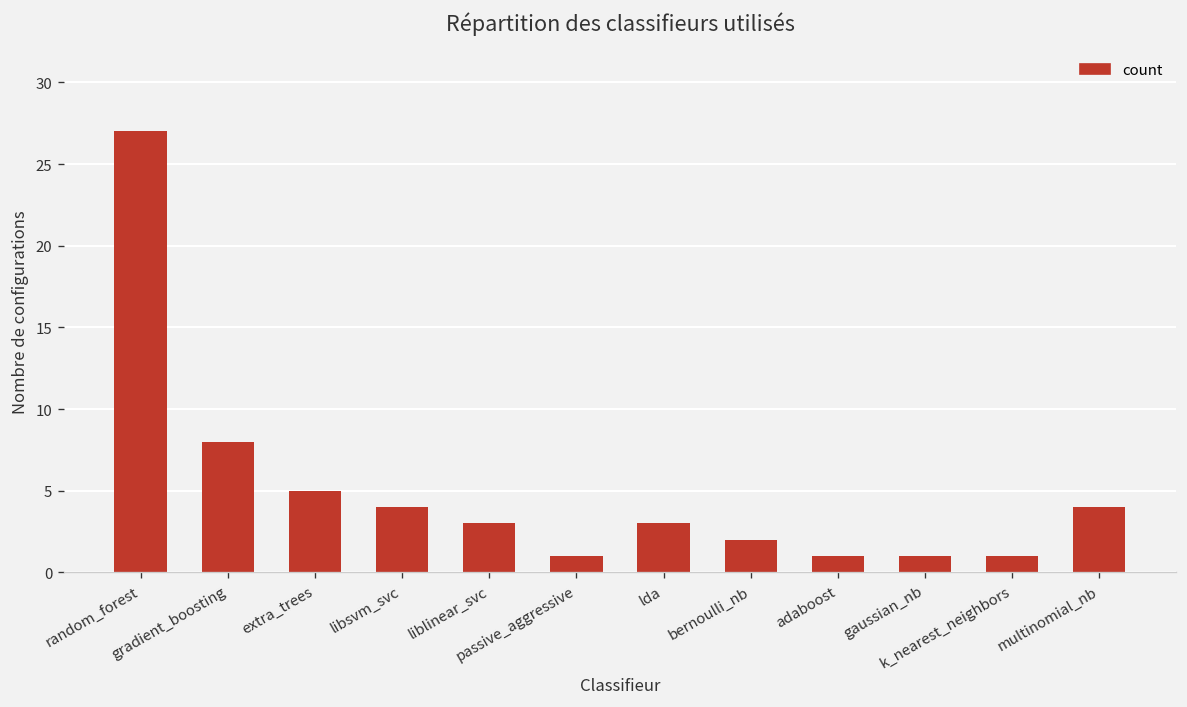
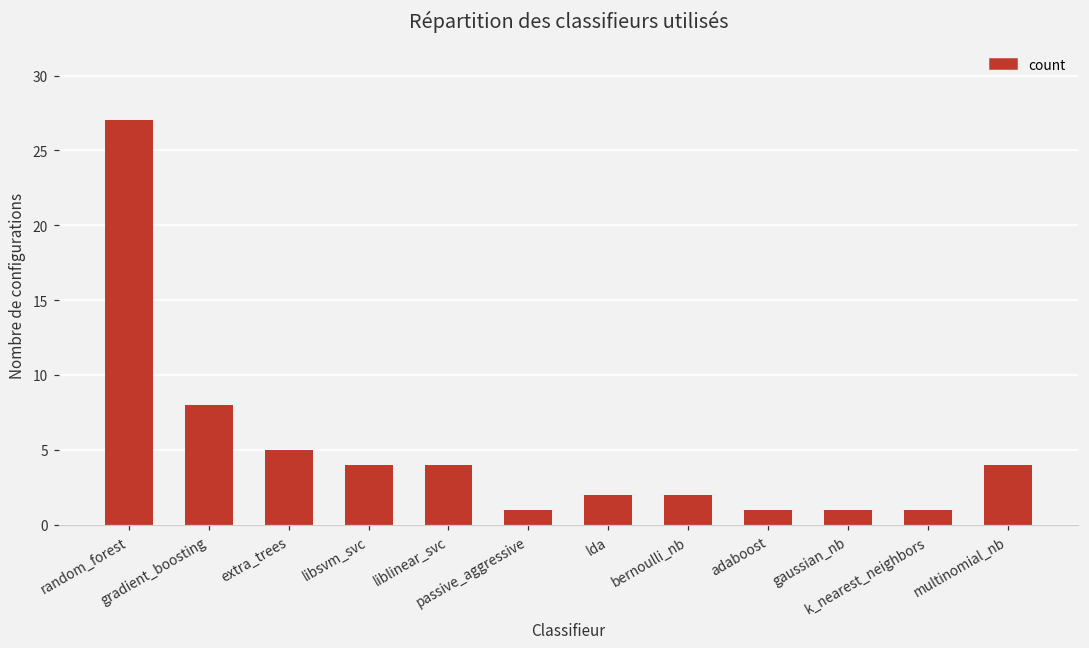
  {
    "random_forest": 27,
    "gradient_boosting": 8,
    "extra_trees": 5,
    "libsvm_svc": 4,
-   "liblinear_svc": 3,
+   "liblinear_svc": 4,
    "passive_aggressive": 1,
-   "lda": 3,
+   "lda": 2,
    "bernoulli_nb": 2,
    "adaboost": 1,
    "gaussian_nb": 1,
    "k_nearest_neighbors": 1,
    "multinomial_nb": 4
  }
